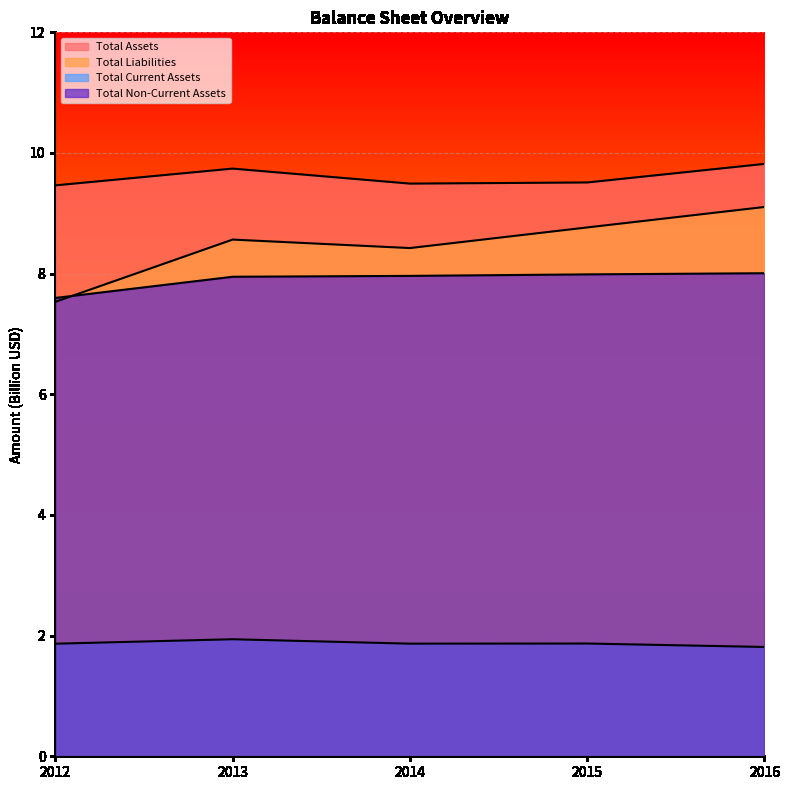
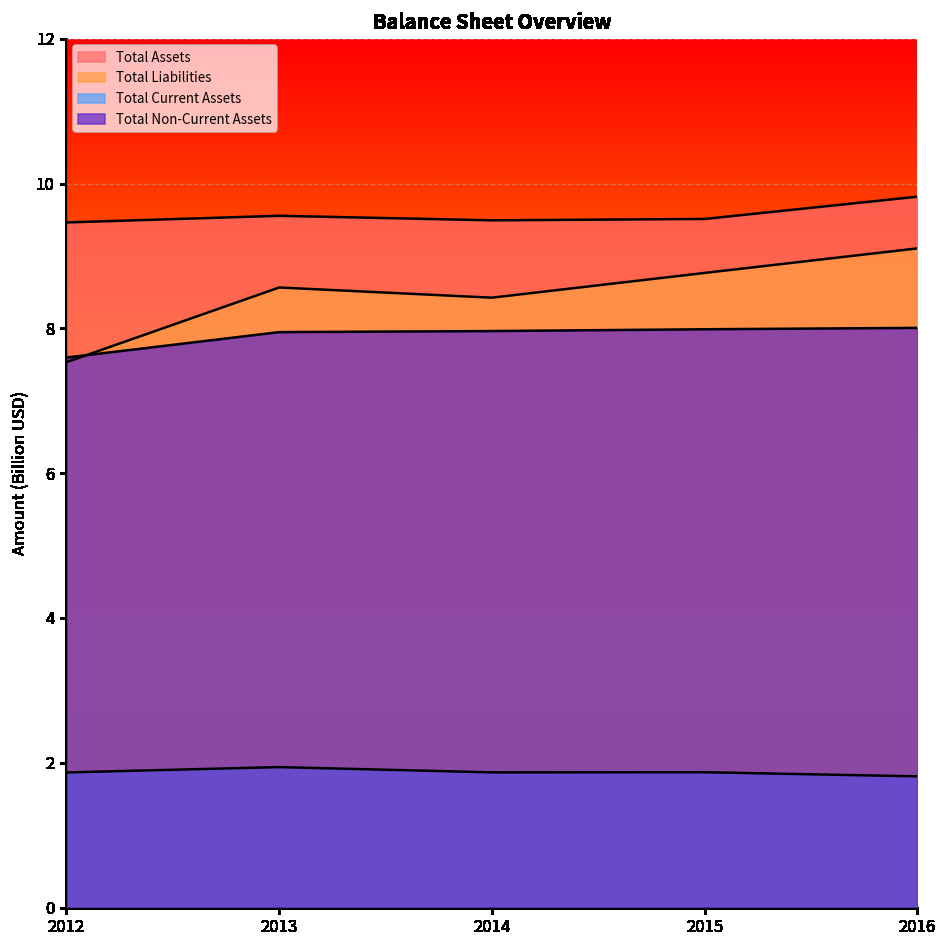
  {
    "Total Assets": {
      "2012": 9.5,
-     "2013": 9.7,
+     "2013": 9.6,
      "2014": 9.5,
      "2015": 9.5,
      "2016": 9.8
    },
    "Total Liabilities": {
      "2012": 7.5,
      "2013": 8.6,
      "2014": 8.4,
      "2015": 8.8,
      "2016": 9.1
    },
    "Total Current Assets": {
      "2012": 1.9,
      "2013": 1.9,
      "2014": 1.9,
      "2015": 1.9,
      "2016": 1.8
    },
    "Total Non-Current Assets": {
      "2012": 7.6,
      "2013": 7.9,
      "2014": 8.0,
      "2015": 8.0,
      "2016": 8.0
    }
  }
